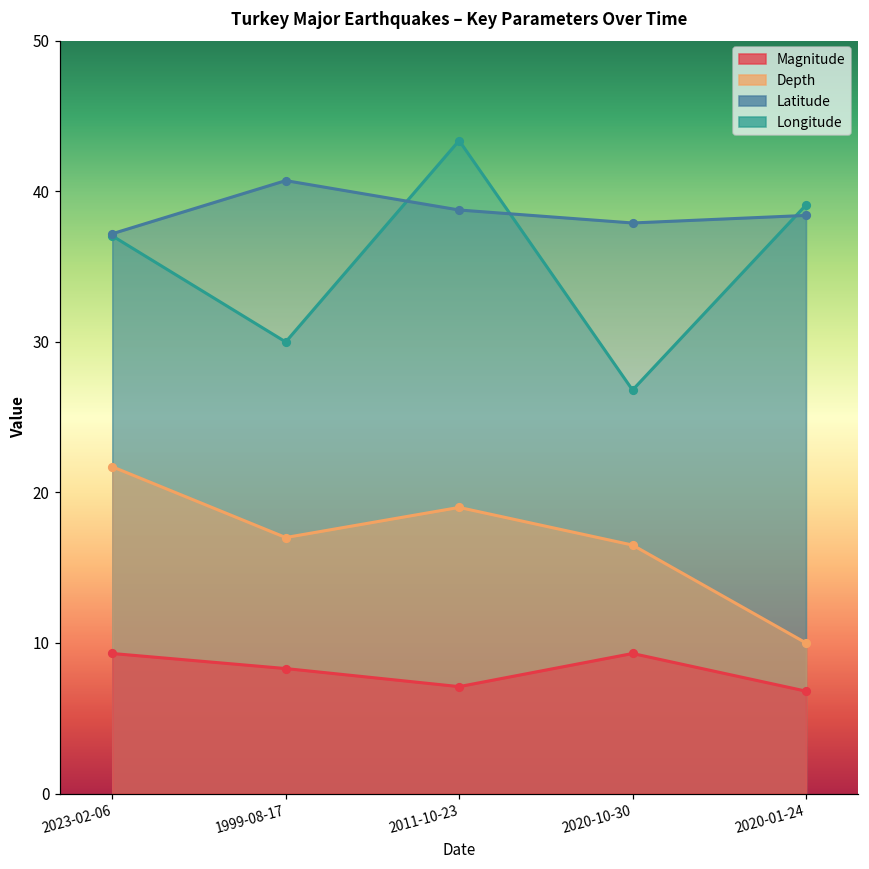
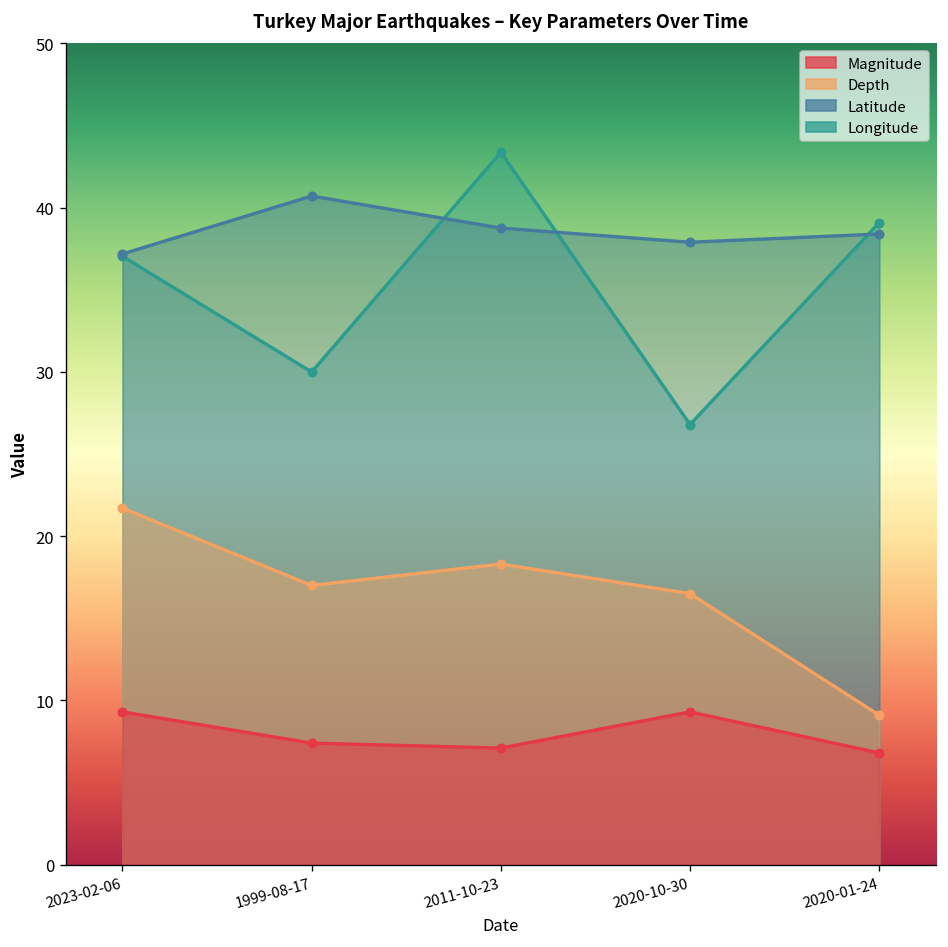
  {
    "Depth": {
      "2023-02-06": 21.7,
      "1999-08-17": 17.0,
-     "2011-10-23": 19.0,
+     "2011-10-23": 18.3,
      "2020-10-30": 16.5,
-     "2020-01-24": 10.0
+     "2020-01-24": 9.1
    },
    "Magnitude": {
      "2023-02-06": 9.3,
-     "1999-08-17": 8.3,
+     "1999-08-17": 7.4,
      "2011-10-23": 7.1,
      "2020-10-30": 9.3,
      "2020-01-24": 6.8
    }
  }
